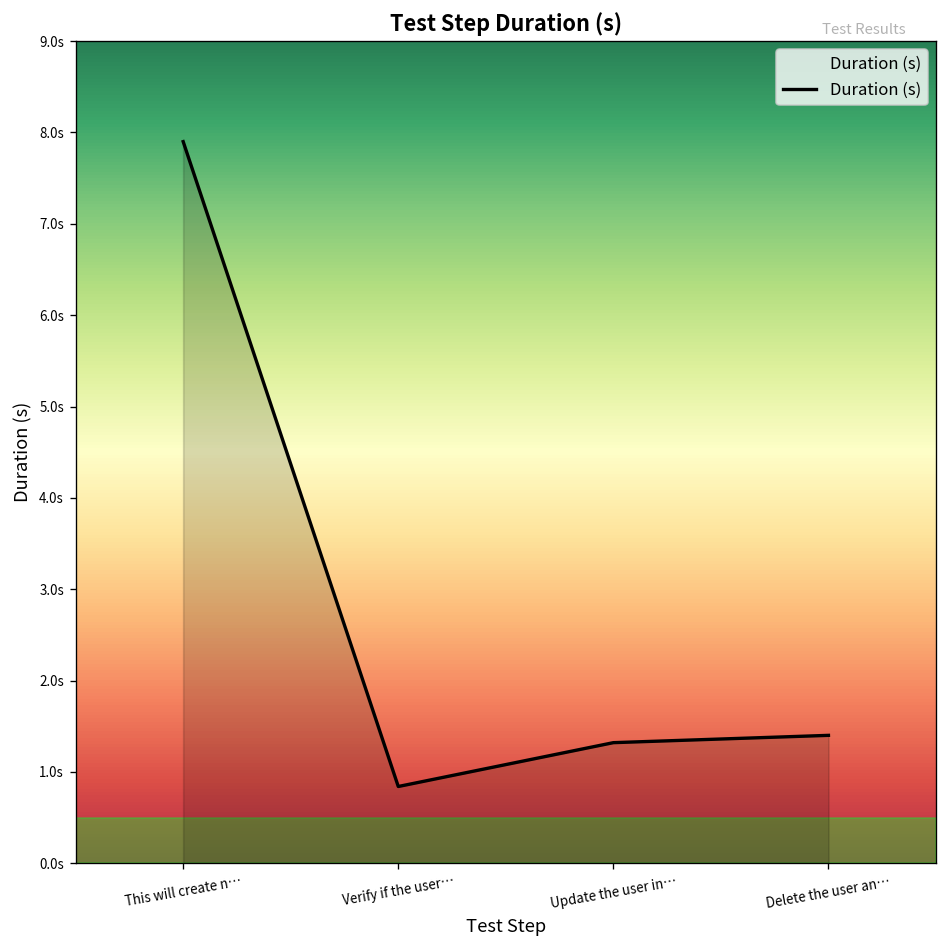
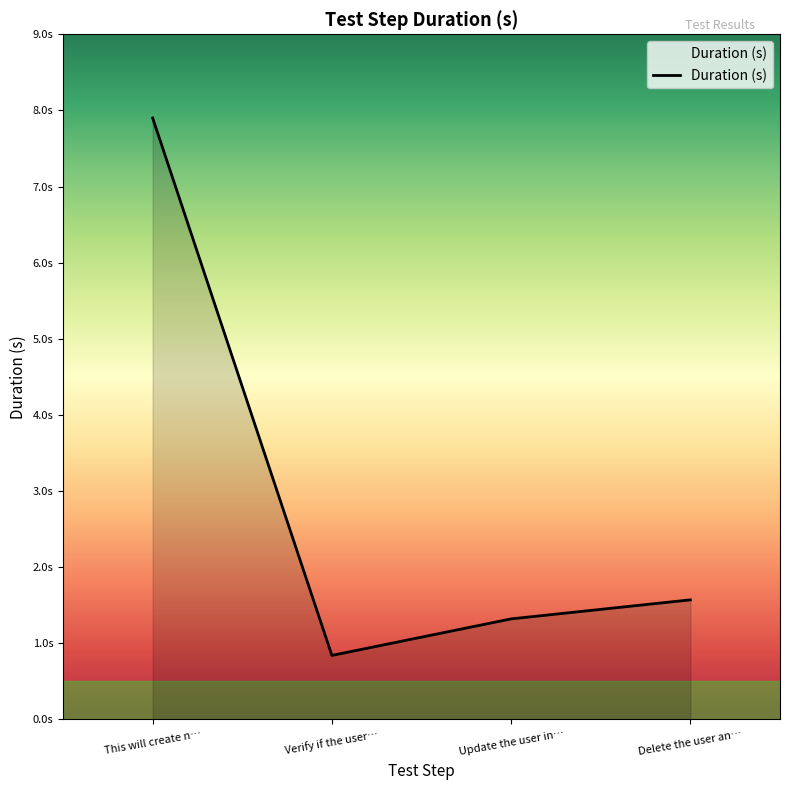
  {
    "This will create n…": "7.9s",
    "Verify if the user…": "0.8s",
    "Update the user in…": "1.3s",
-   "Delete the user an…": "1.4s"
+   "Delete the user an…": "1.6s"
  }
